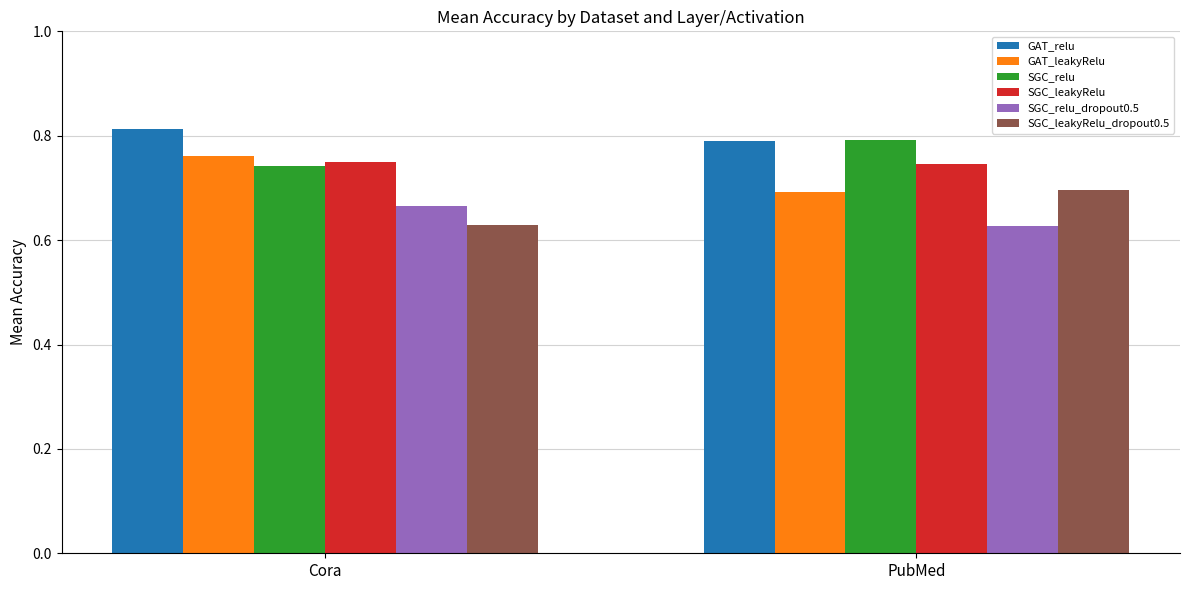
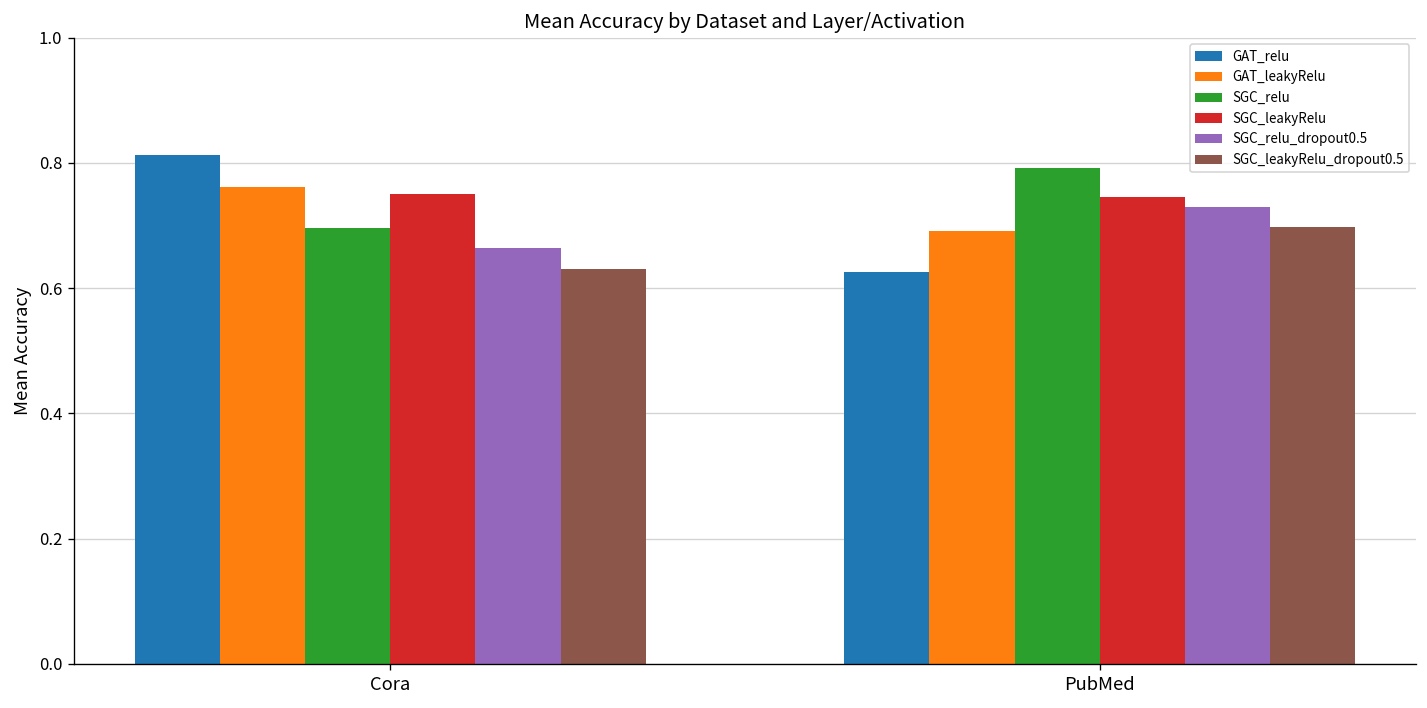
  {
    "GAT_relu": {
      "Cora": 0.81,
-     "PubMed": 0.79
+     "PubMed": 0.63
    },
    "GAT_leakyRelu": {
      "Cora": 0.76,
      "PubMed": 0.69
    },
    "SGC_relu": {
-     "Cora": 0.74,
+     "Cora": 0.70,
      "PubMed": 0.79
    },
    "SGC_leakyRelu": {
      "Cora": 0.75,
      "PubMed": 0.75
    },
    "SGC_relu_dropout0.5": {
      "Cora": 0.66,
-     "PubMed": 0.63
+     "PubMed": 0.73
    },
    "SGC_leakyRelu_dropout0.5": {
      "Cora": 0.63,
      "PubMed": 0.70
    }
  }
